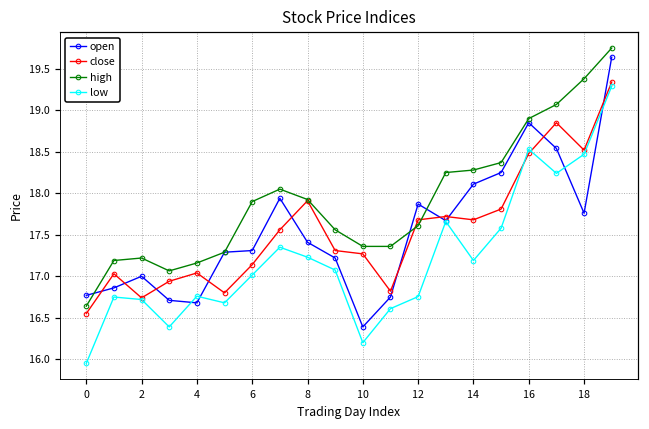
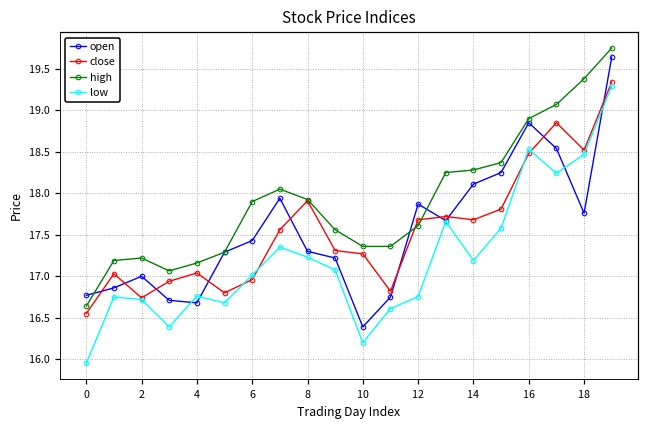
  {
    "open": {
      "0": 16.8,
      "2": 17.0,
      "4": 16.7,
-     "6": 17.3,
-     "8": 17.4,
+     "6": 17.4,
+     "8": 17.3,
      "10": 16.4,
      "12": 17.9,
      "14": 18.1,
      "16": 18.9,
      "18": 17.8
    },
    "close": {
      "0": 16.6,
      "4": 17.0,
-     "6": 17.1,
+     "6": 17.0,
      "10": 17.3,
      "12": 17.7,
      "14": 17.7,
      "16": 18.5,
      "18": 18.5
    },
    "high": {
      "0": 16.6,
      "2": 17.2,
      "4": 17.2,
      "6": 17.9,
      "10": 17.4,
      "12": 17.6,
      "14": 18.3,
      "16": 18.9,
      "18": 19.4
    },
    "low": {
      "0": 16.0,
      "4": 16.8,
      "6": 17.0,
      "8": 17.2,
      "10": 16.2,
      "12": 16.8,
      "14": 17.2,
      "16": 18.5,
      "18": 18.5
    }
  }
